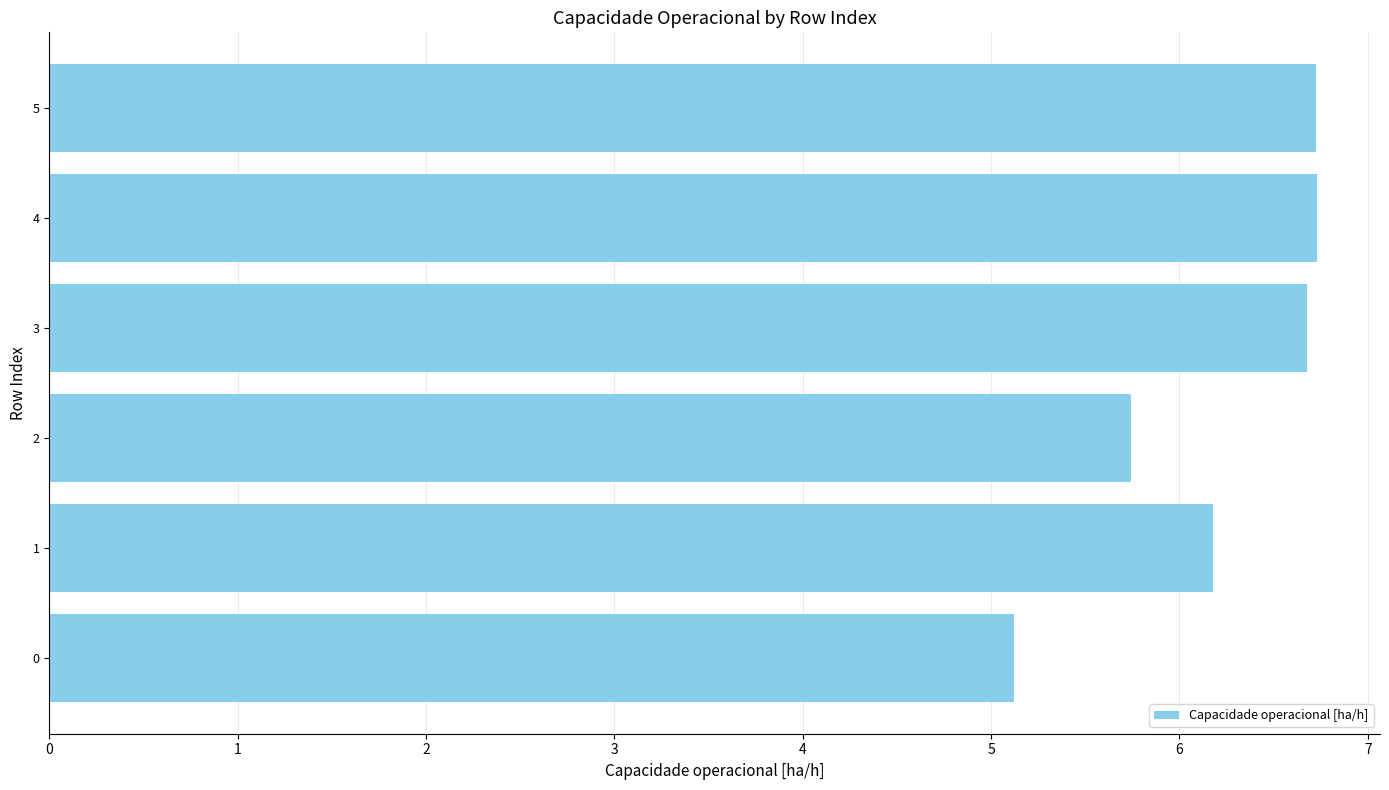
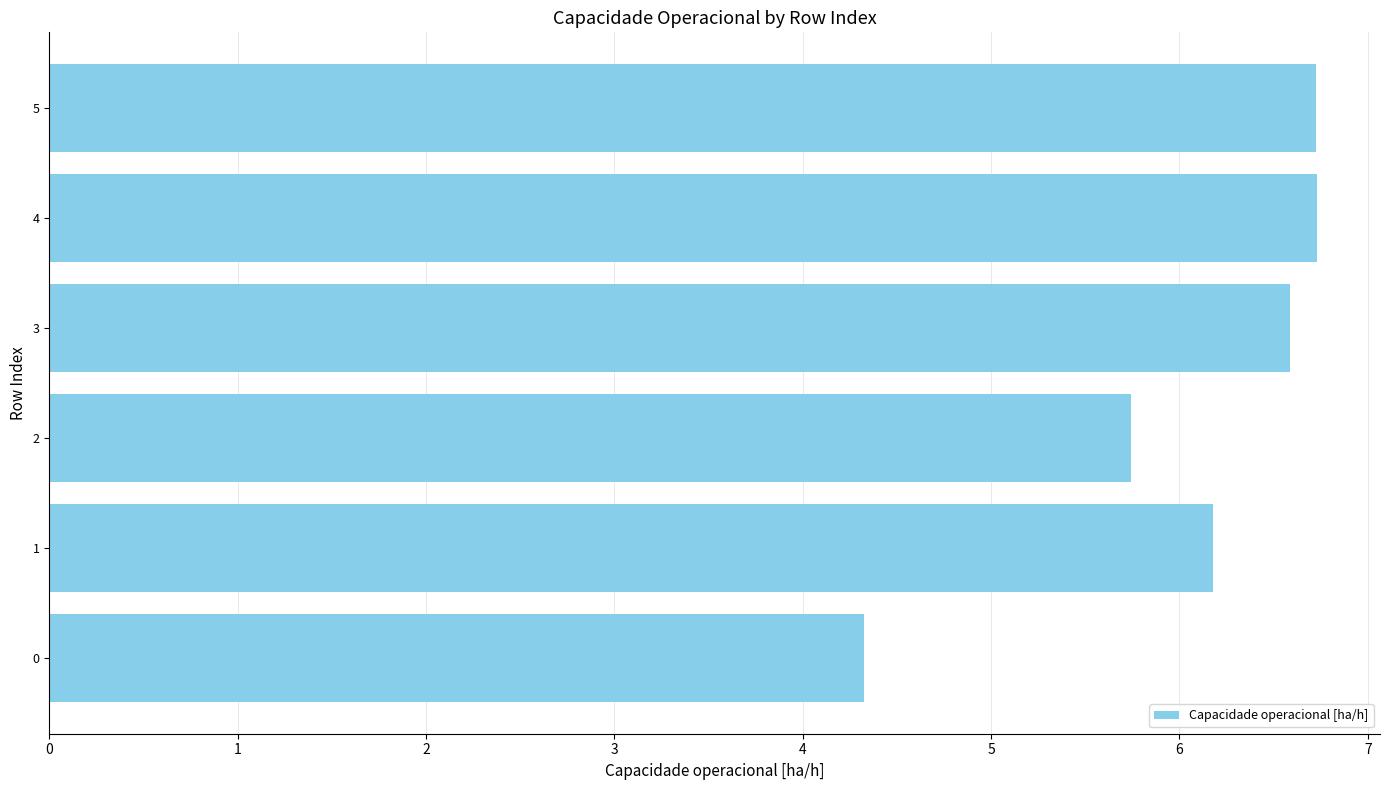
  {
    "5": 6.73,
    "4": 6.73,
-   "3": 6.68,
+   "3": 6.59,
    "2": 5.75,
    "1": 6.18,
-   "0": 5.12
+   "0": 4.33
  }
